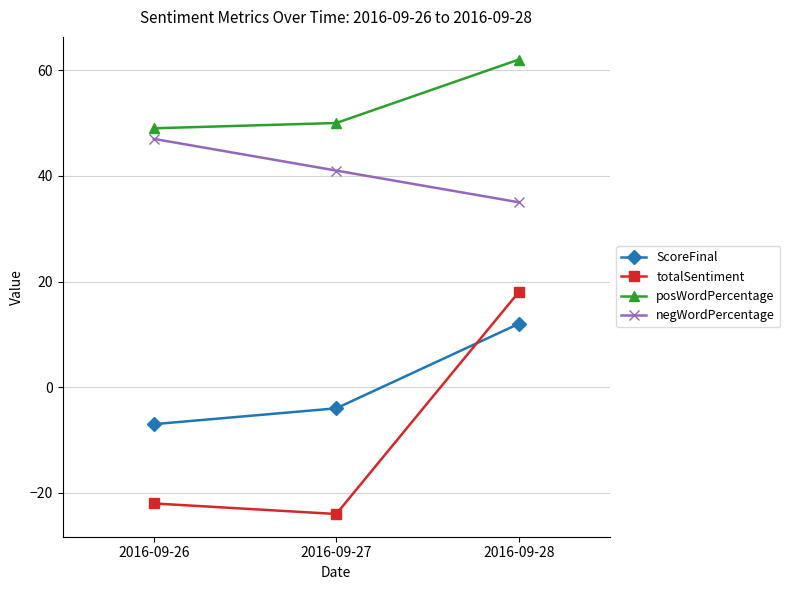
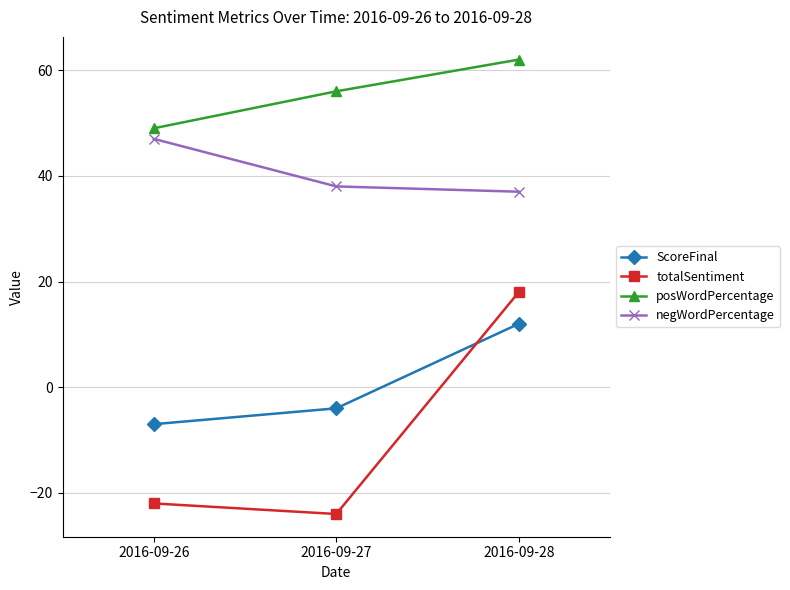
  {
    "ScoreFinal": {
      "2016-09-26": -7,
      "2016-09-27": -4,
      "2016-09-28": 12
    },
    "totalSentiment": {
      "2016-09-26": -22,
      "2016-09-27": -24,
      "2016-09-28": 18
    },
    "posWordPercentage": {
      "2016-09-26": 49,
-     "2016-09-27": 50,
+     "2016-09-27": 56,
      "2016-09-28": 62
    },
    "negWordPercentage": {
      "2016-09-26": 47,
-     "2016-09-27": 41,
-     "2016-09-28": 35
+     "2016-09-27": 38,
+     "2016-09-28": 37
    }
  }
